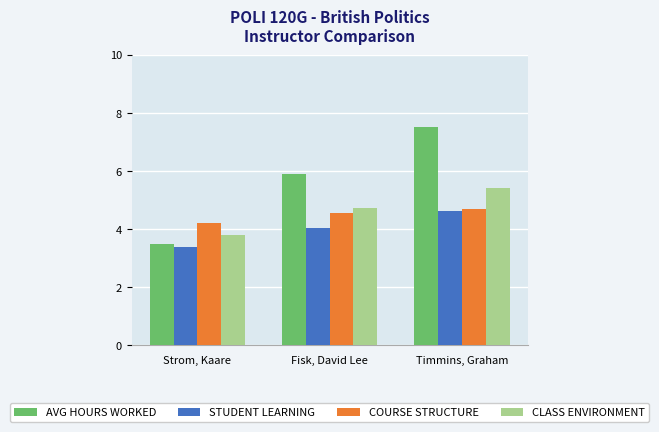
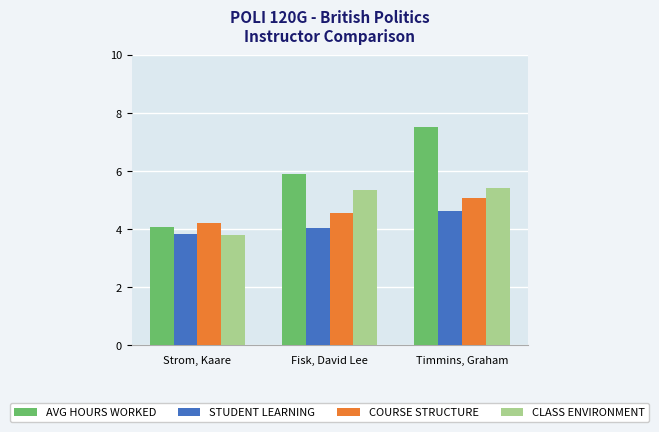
  {
    "AVG HOURS WORKED": {
-     "Strom, Kaare": 3.5,
+     "Strom, Kaare": 4.1,
      "Fisk, David Lee": 5.9,
      "Timmins, Graham": 7.5
    },
    "STUDENT LEARNING": {
-     "Strom, Kaare": 3.4,
+     "Strom, Kaare": 3.8,
      "Fisk, David Lee": 4.1,
      "Timmins, Graham": 4.6
    },
    "COURSE STRUCTURE": {
      "Strom, Kaare": 4.2,
      "Fisk, David Lee": 4.5,
-     "Timmins, Graham": 4.7
+     "Timmins, Graham": 5.1
    },
    "CLASS ENVIRONMENT": {
      "Strom, Kaare": 3.8,
-     "Fisk, David Lee": 4.7,
+     "Fisk, David Lee": 5.3,
      "Timmins, Graham": 5.4
    }
  }
